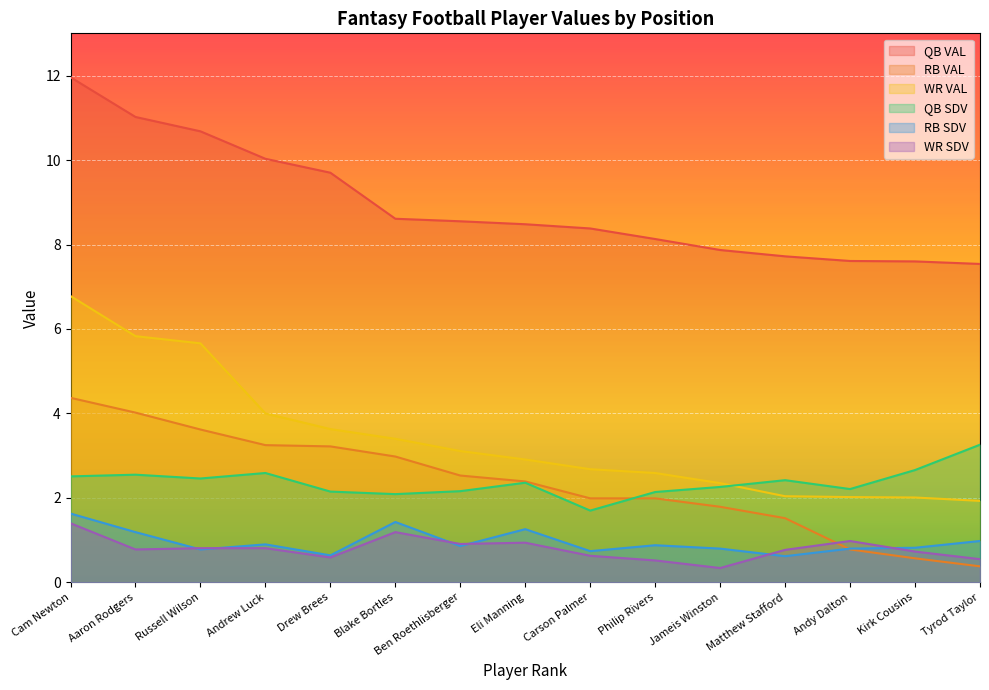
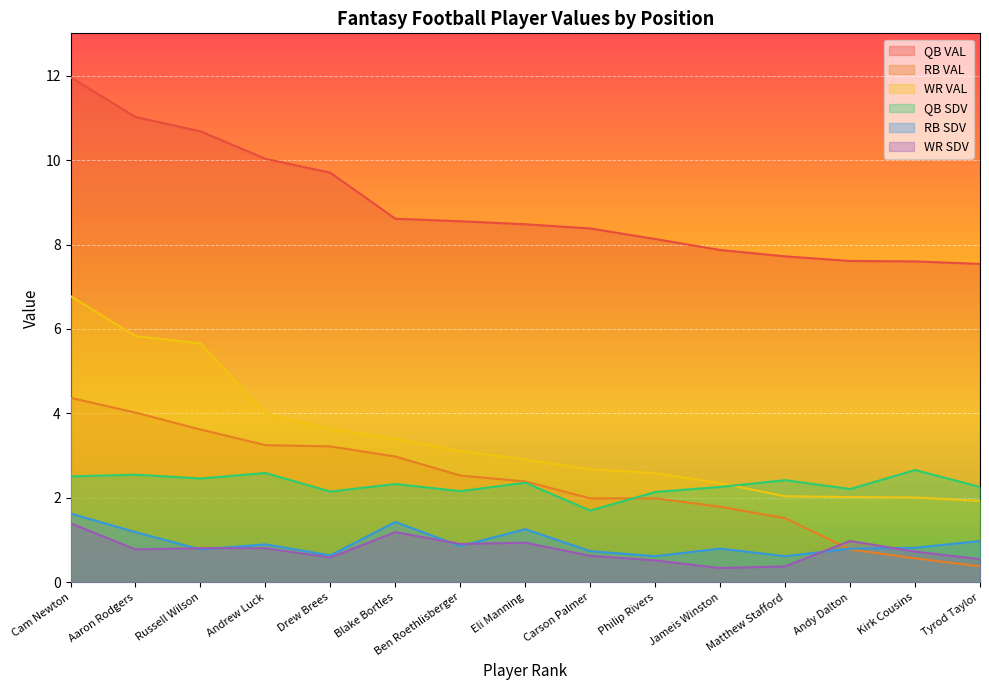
  {
    "QB SDV": {
      "Cam Newton": 2.5,
      "Aaron Rodgers": 2.6,
      "Russell Wilson": 2.5,
      "Andrew Luck": 2.6,
      "Drew Brees": 2.2,
-     "Blake Bortles": 2.1,
+     "Blake Bortles": 2.3,
      "Ben Roethlisberger": 2.2,
      "Carson Palmer": 1.7,
      "Philip Rivers": 2.1,
      "Jameis Winston": 2.3,
      "Matthew Stafford": 2.4,
      "Andy Dalton": 2.2,
      "Kirk Cousins": 2.7,
-     "Tyrod Taylor": 3.3
+     "Tyrod Taylor": 2.3
    },
    "RB SDV": {
      "Cam Newton": 1.6,
      "Aaron Rodgers": 1.2,
      "Andrew Luck": 0.9,
      "Blake Bortles": 1.4,
      "Eli Manning": 1.3,
      "Carson Palmer": 0.7,
-     "Philip Rivers": 0.9,
+     "Philip Rivers": 0.6,
      "Jameis Winston": 0.8,
      "Matthew Stafford": 0.6,
      "Kirk Cousins": 0.8,
      "Tyrod Taylor": 1.0
    },
    "WR SDV": {
      "Cam Newton": 1.4,
      "Aaron Rodgers": 0.8,
      "Andrew Luck": 0.8,
      "Blake Bortles": 1.2,
      "Eli Manning": 0.9,
      "Carson Palmer": 0.6,
      "Philip Rivers": 0.5,
      "Jameis Winston": 0.3,
-     "Matthew Stafford": 0.8,
+     "Matthew Stafford": 0.4,
      "Andy Dalton": 1.0,
      "Kirk Cousins": 0.7,
      "Tyrod Taylor": 0.6
    }
  }
